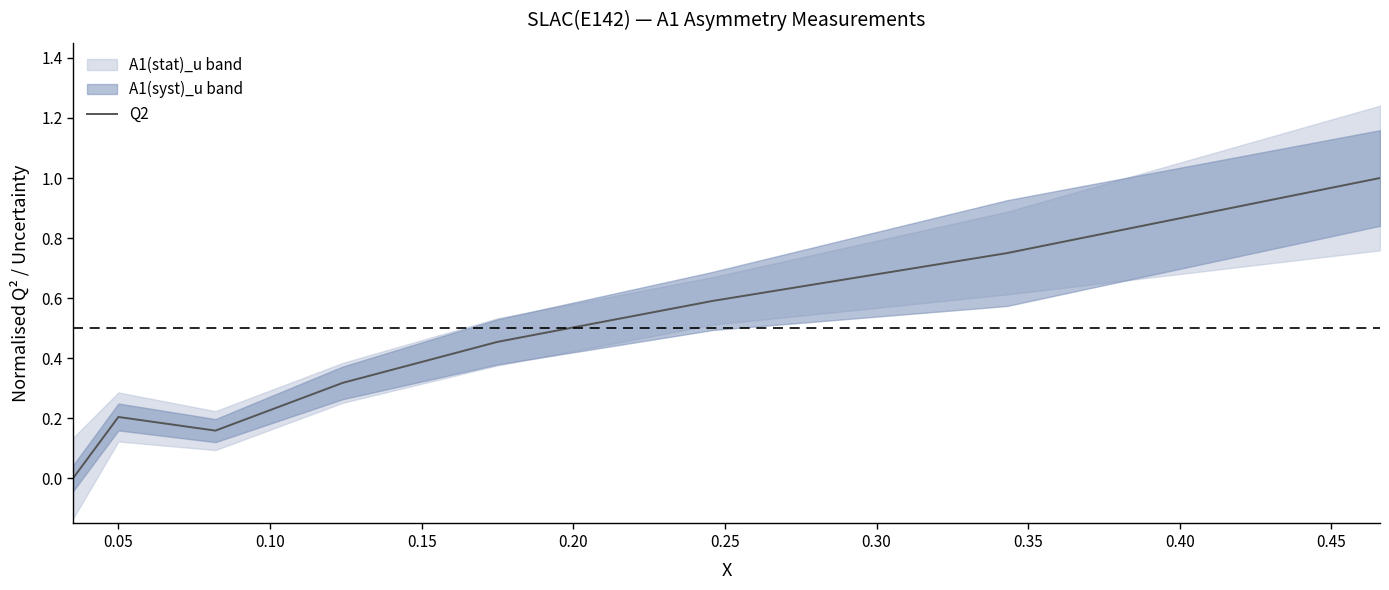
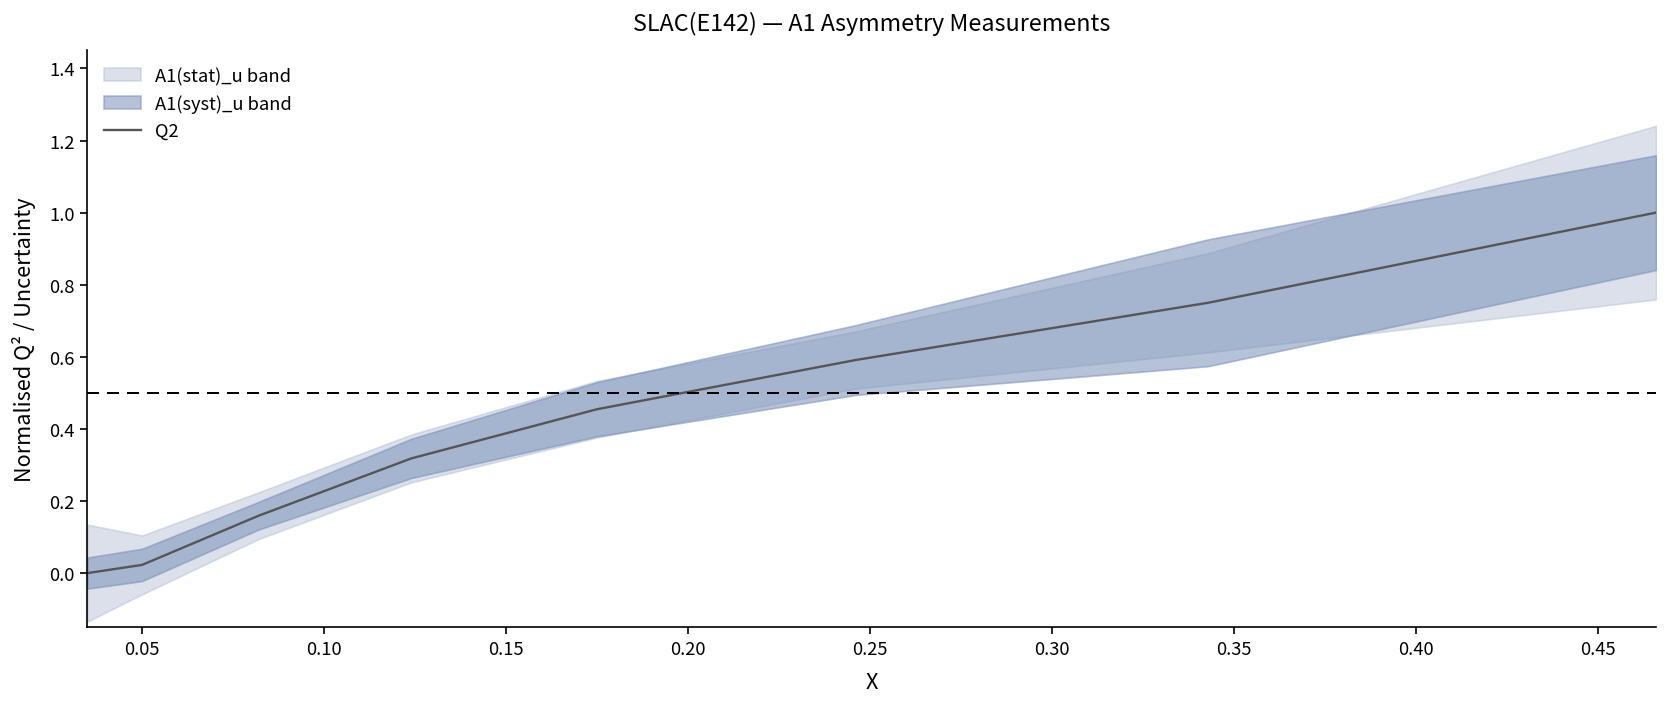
  {
    "Q2": {
-     "0.05": 0.20
+     "0.05": 0.02
    }
  }
